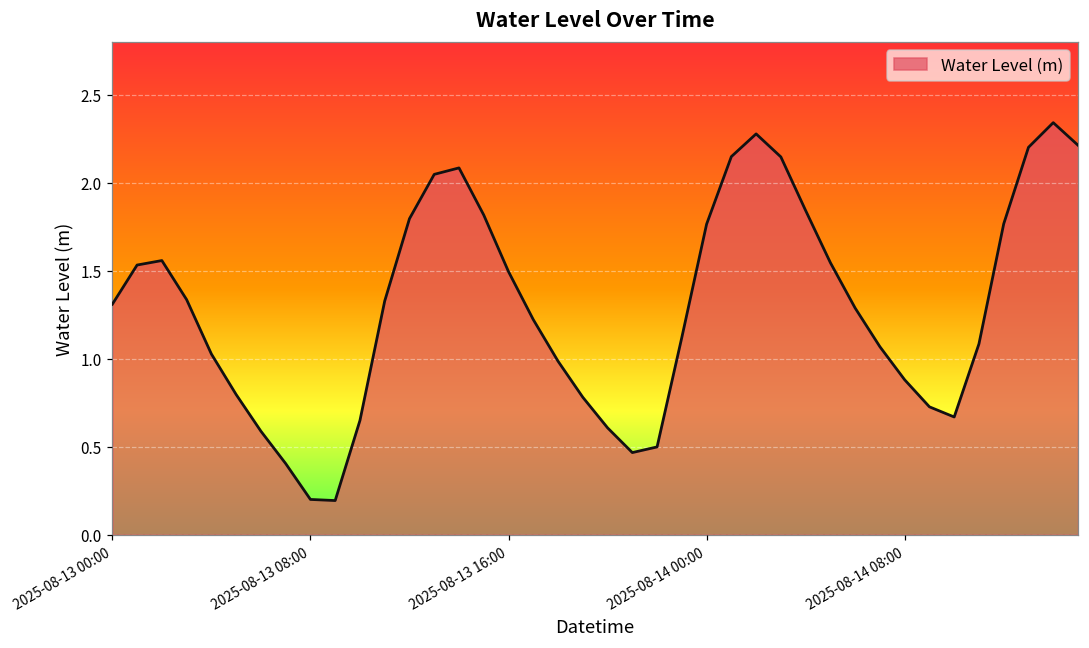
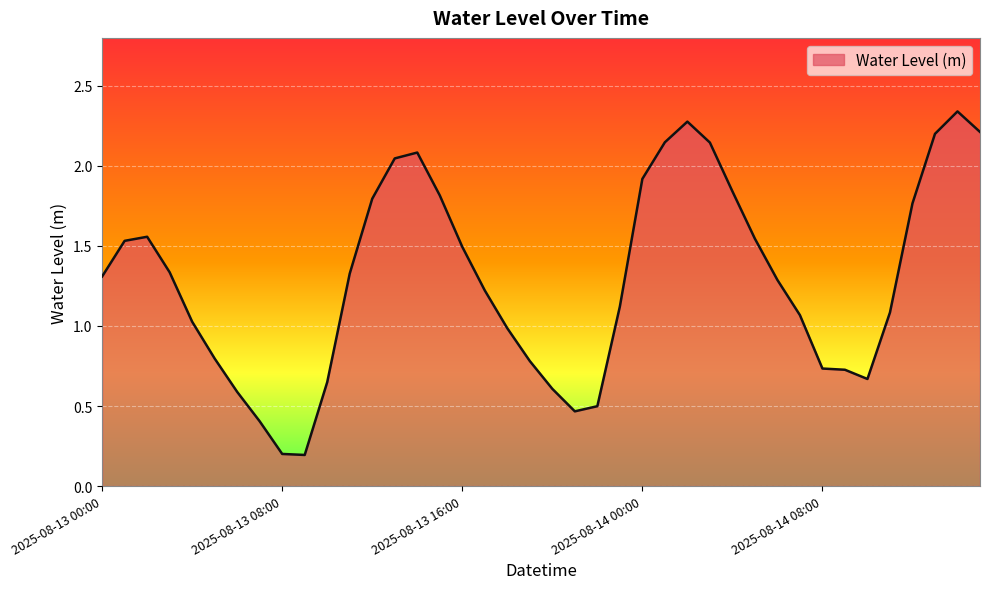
  {
    "2025-08-13 00:00": 1.31,
    "2025-08-13 08:00": 0.20,
    "2025-08-13 16:00": 1.49,
-   "2025-08-14 00:00": 1.76,
-   "2025-08-14 08:00": 0.88
+   "2025-08-14 00:00": 1.92,
+   "2025-08-14 08:00": 0.73
  }
